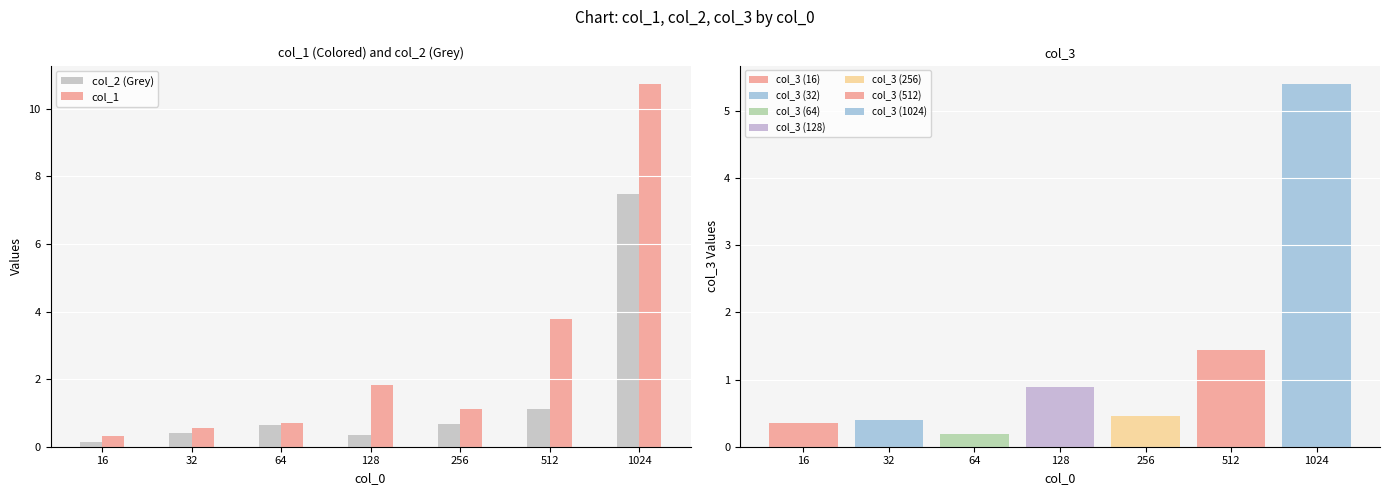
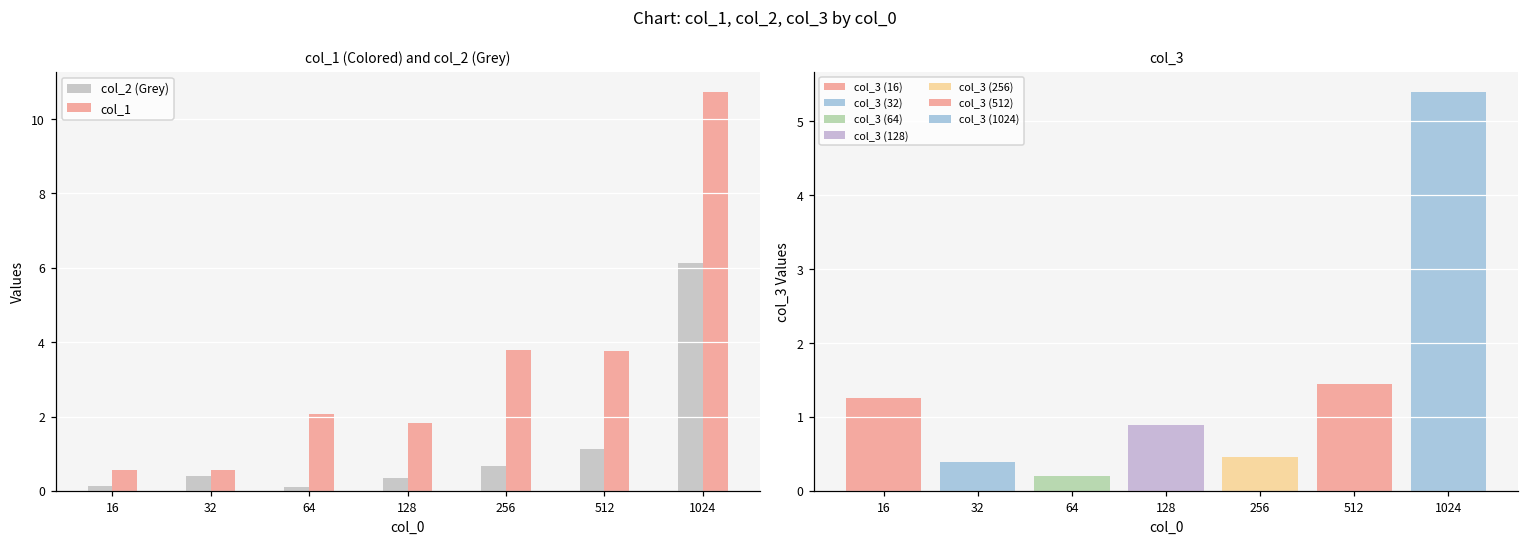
  {
    "col_1 (Colored) and col_2 (Grey)": {
      "col_2 (Grey)": {
        "16": 0.1,
        "32": 0.4,
-       "64": 0.6,
+       "64": 0.1,
        "128": 0.3,
        "256": 0.7,
        "512": 1.1,
-       "1024": 7.5
+       "1024": 6.1
      },
      "col_1": {
-       "16": 0.3,
+       "16": 0.6,
        "32": 0.6,
-       "64": 0.7,
+       "64": 2.1,
        "128": 1.8,
-       "256": 1.1,
+       "256": 3.8,
        "512": 3.8,
        "1024": 10.7
      }
    },
    "col_3": {
-     "16": 0.3,
+     "16": 1.3,
      "32": 0.4,
      "64": 0.2,
      "128": 0.9,
      "256": 0.5,
      "512": 1.4,
      "1024": 5.4
    }
  }
